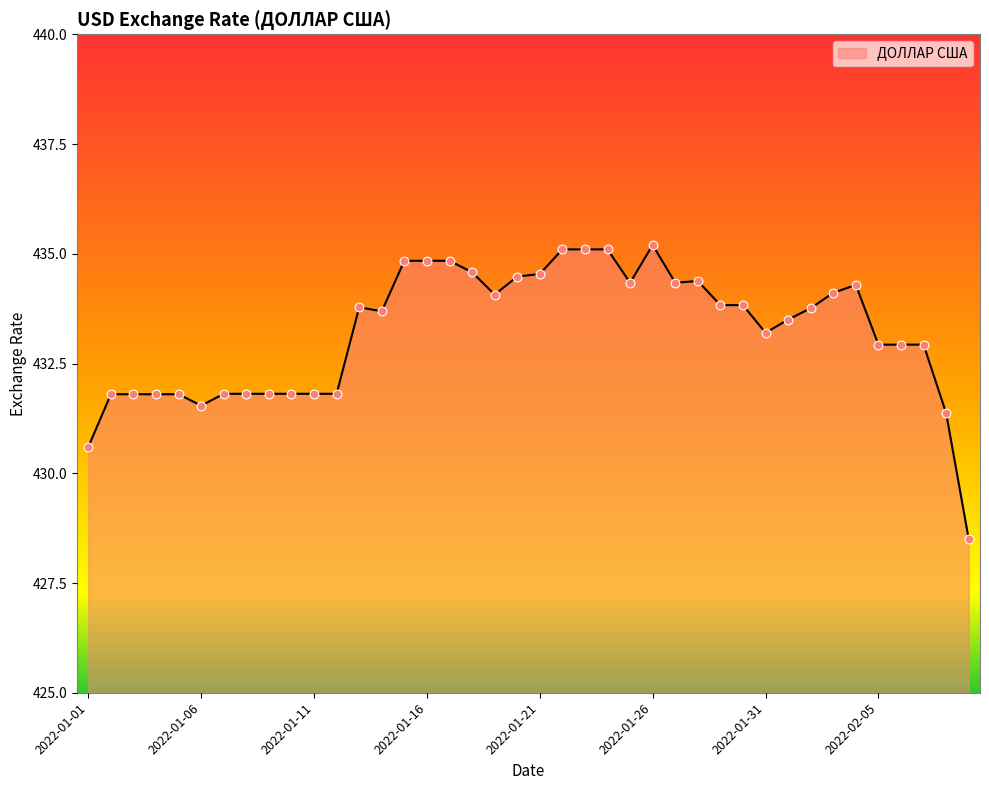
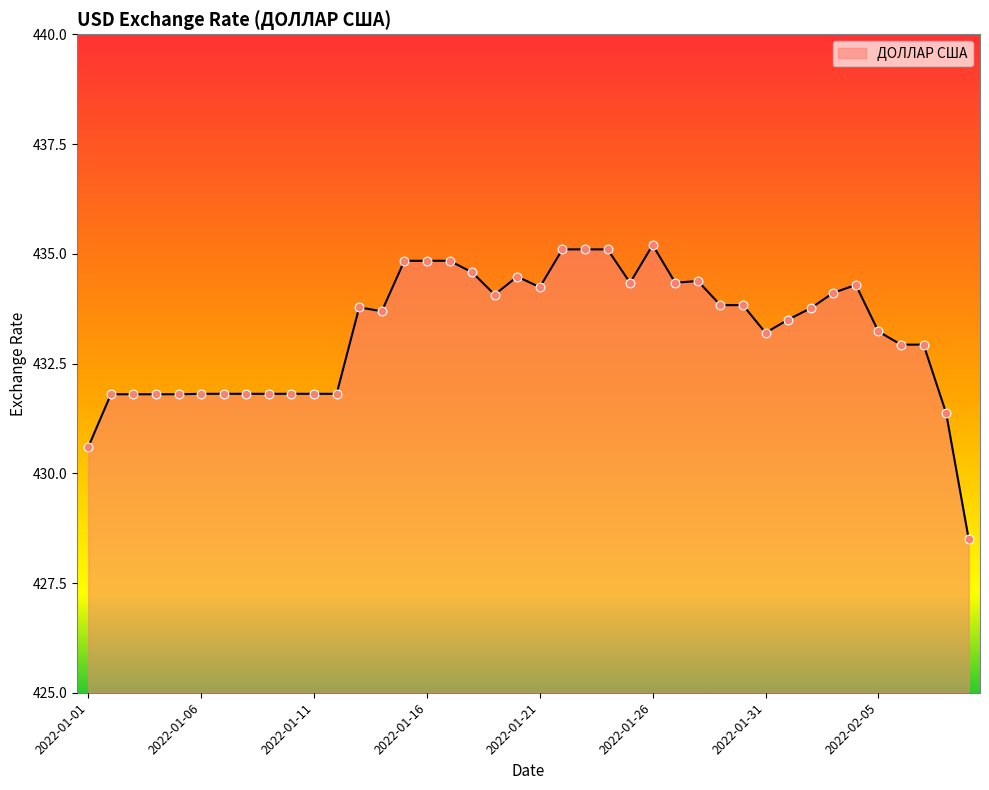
  {
    "2022-01-01": 430.6,
-   "2022-01-06": 431.5,
+   "2022-01-06": 431.8,
    "2022-01-11": 431.8,
    "2022-01-16": 434.8,
-   "2022-01-21": 434.5,
+   "2022-01-21": 434.2,
    "2022-01-26": 435.2,
    "2022-01-31": 433.2,
-   "2022-02-05": 432.9
+   "2022-02-05": 433.2
  }
